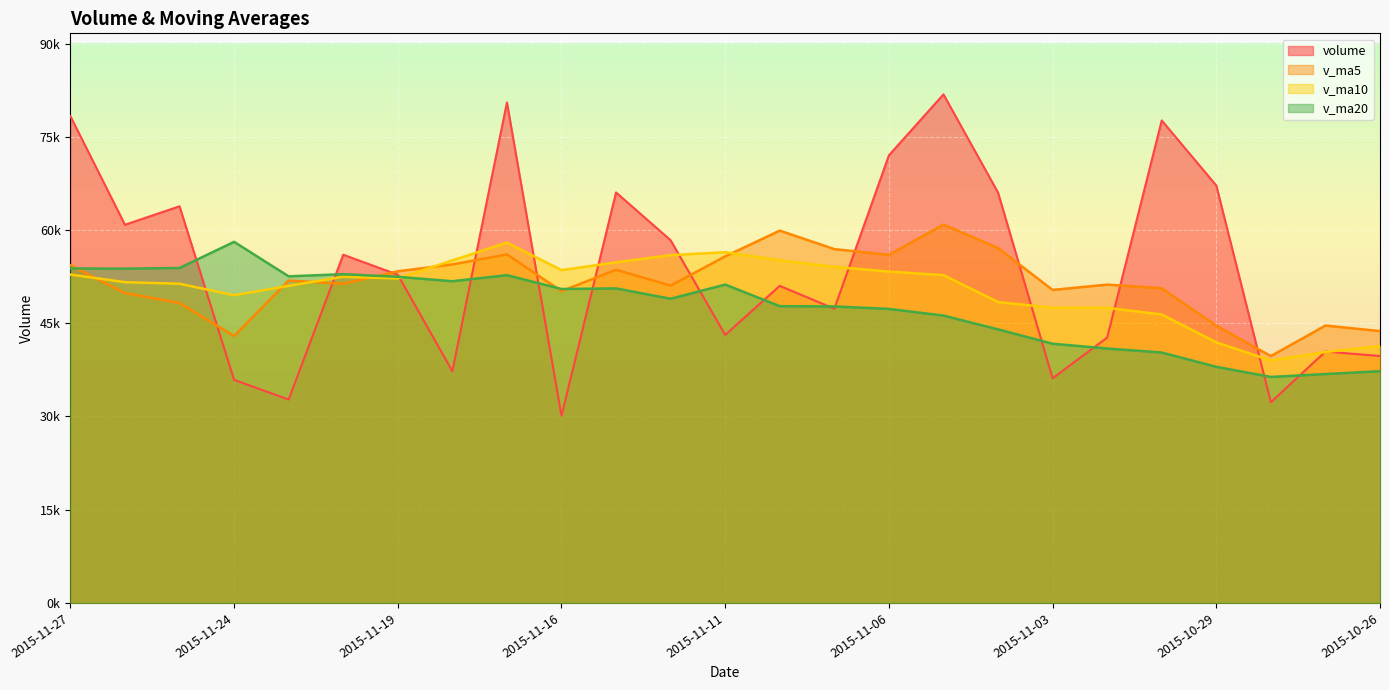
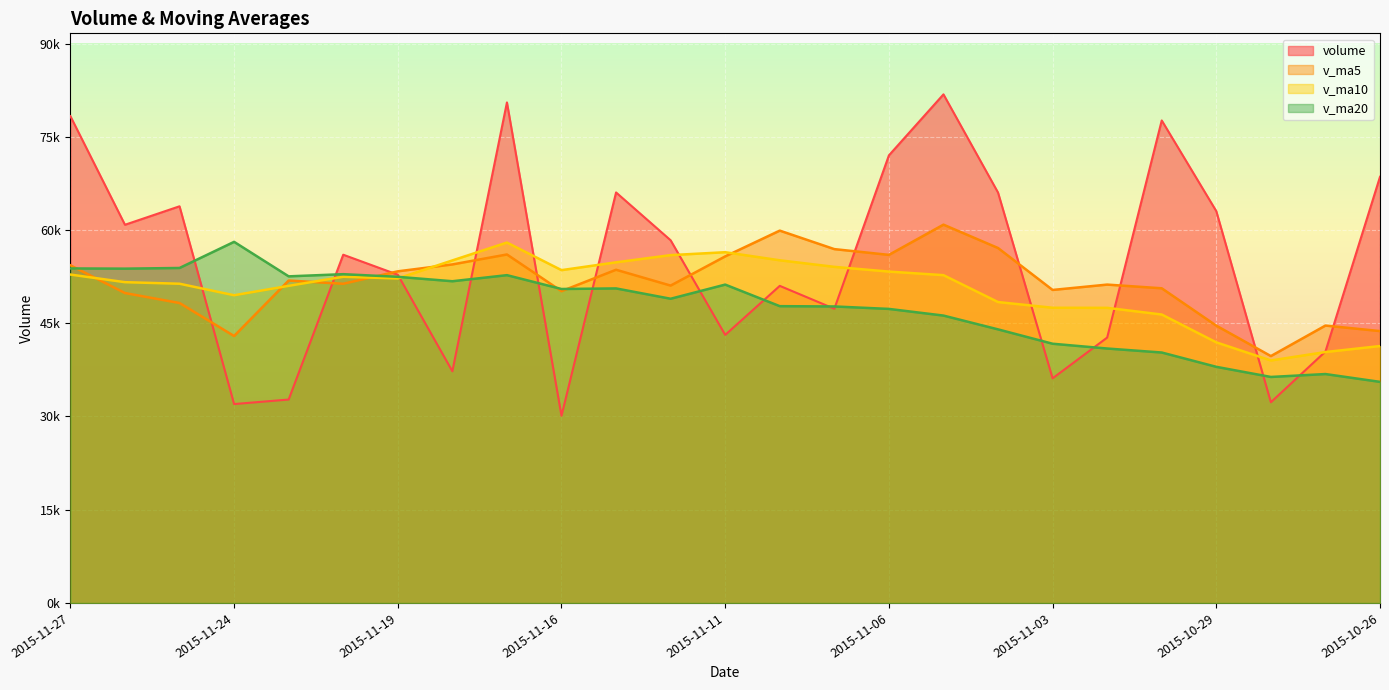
  {
    "volume": {
      "2015-11-27": 79000,
-     "2015-11-24": 36000,
+     "2015-11-24": 32000,
      "2015-11-16": 30000,
      "2015-11-11": 43000,
      "2015-11-06": 73000,
      "2015-11-03": 36000,
-     "2015-10-29": 68000,
-     "2015-10-26": 40000
+     "2015-10-29": 64000,
+     "2015-10-26": 69000
    },
    "v_ma20": {
      "2015-11-27": 54000,
      "2015-11-24": 59000,
      "2015-11-11": 52000,
      "2015-11-06": 48000,
      "2015-11-03": 42000,
      "2015-10-29": 38000,
-     "2015-10-26": 38000
+     "2015-10-26": 36000
    }
  }
